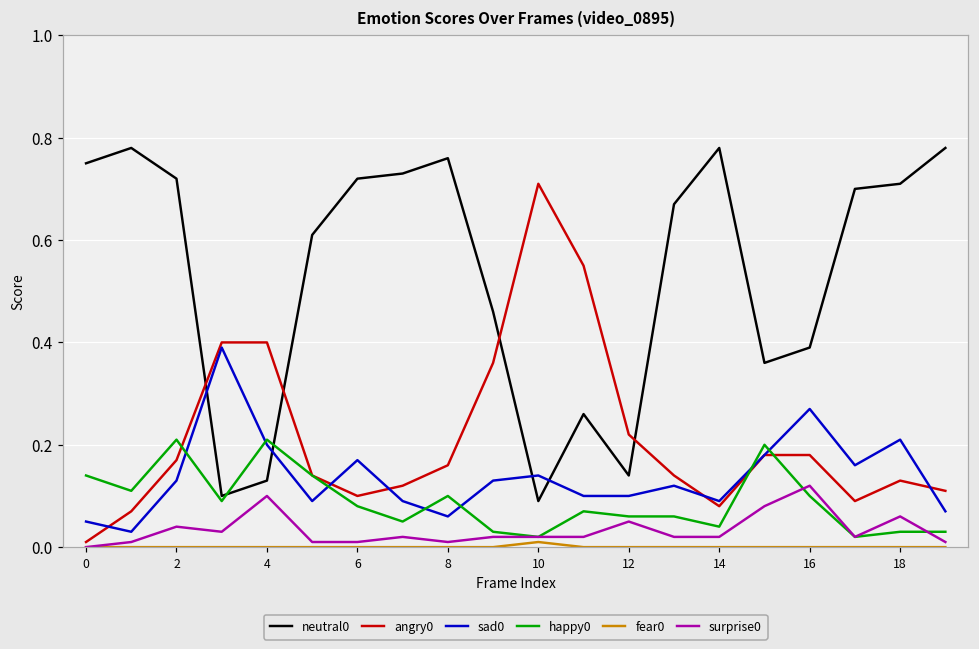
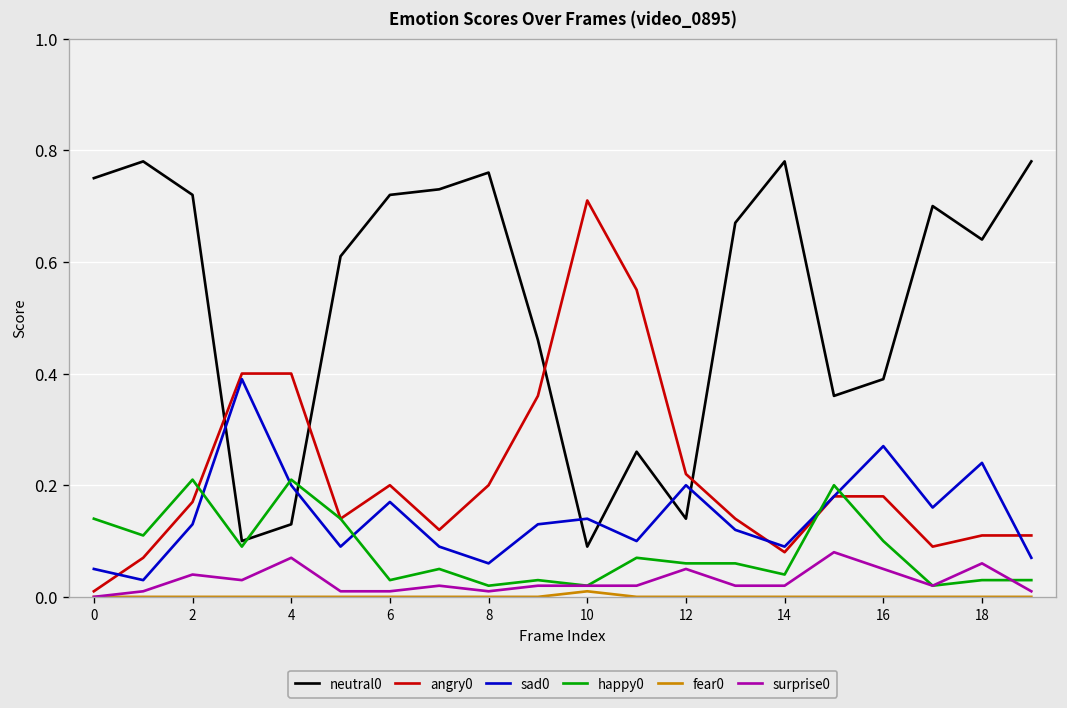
  {
    "neutral0": {
      "0": 0.75,
      "2": 0.72,
      "4": 0.13,
      "6": 0.72,
      "8": 0.76,
      "10": 0.09,
      "12": 0.14,
      "14": 0.78,
      "16": 0.39,
-     "18": 0.71
+     "18": 0.64
    },
    "angry0": {
      "0": 0.01,
      "2": 0.17,
      "4": 0.40,
-     "6": 0.1,
-     "8": 0.16,
+     "6": 0.2,
+     "8": 0.20,
      "10": 0.71,
      "12": 0.22,
      "14": 0.08,
      "16": 0.18,
-     "18": 0.13
+     "18": 0.11
    },
    "sad0": {
      "0": 0.05,
      "2": 0.13,
      "4": 0.20,
      "6": 0.17,
      "8": 0.06,
      "10": 0.14,
-     "12": 0.1,
+     "12": 0.2,
      "14": 0.09,
      "16": 0.27,
-     "18": 0.21
+     "18": 0.24
    },
    "happy0": {
      "0": 0.14,
      "2": 0.21,
      "4": 0.21,
-     "6": 0.08,
-     "8": 0.10,
+     "6": 0.03,
+     "8": 0.02,
      "12": 0.06,
      "14": 0.04,
      "16": 0.10,
      "18": 0.03
    },
    "fear0": {
      "2": 0.00,
      "4": 0.00,
      "6": 0.00,
      "8": 0.00,
      "10": 0.01,
      "12": 0.00,
      "14": 0.00,
      "16": 0.00,
      "18": 0.00
    },
    "surprise0": {
      "2": 0.04,
-     "4": 0.10,
+     "4": 0.07,
      "6": 0.01,
      "8": 0.01,
      "12": 0.05,
      "14": 0.02,
-     "16": 0.12,
+     "16": 0.05,
      "18": 0.06
    }
  }
